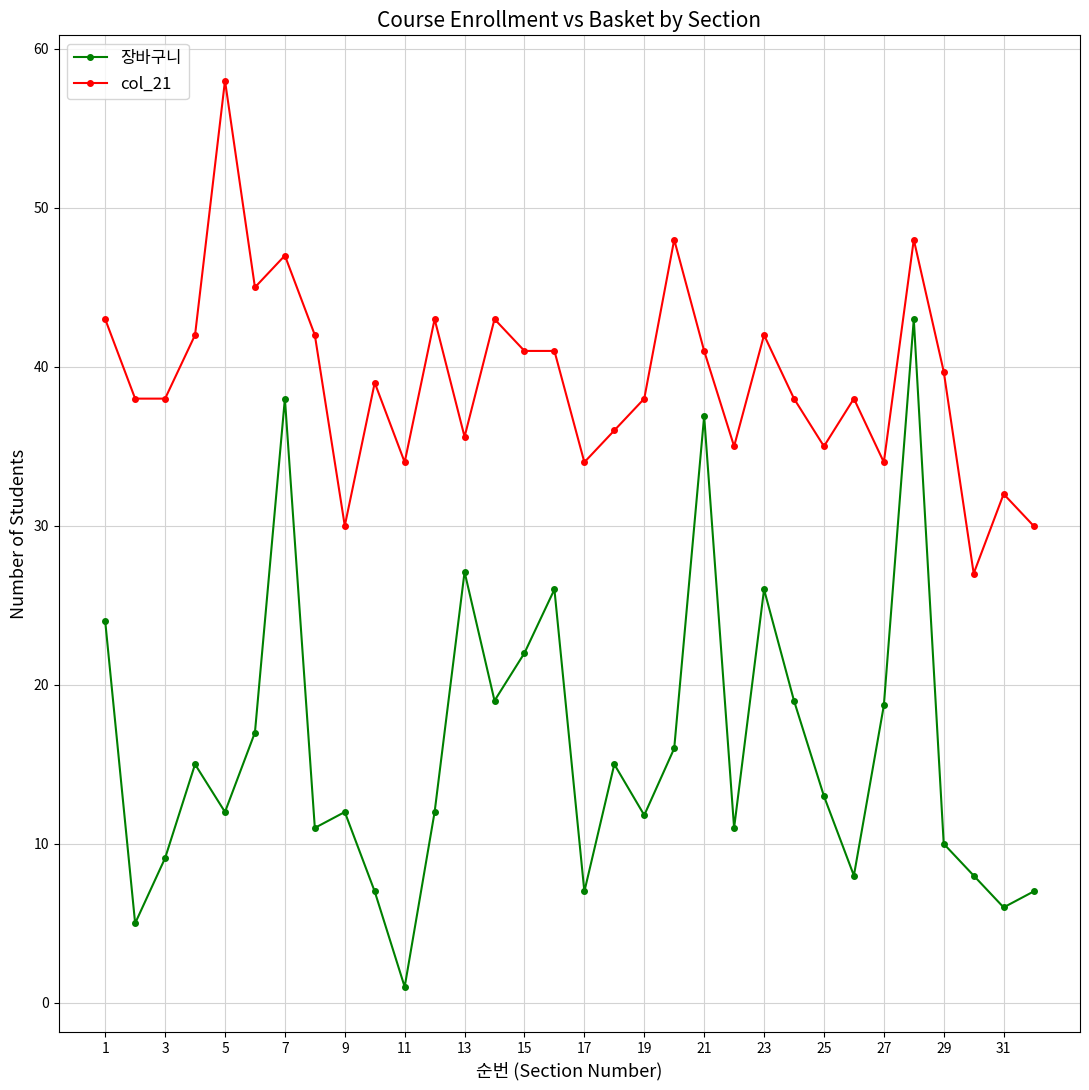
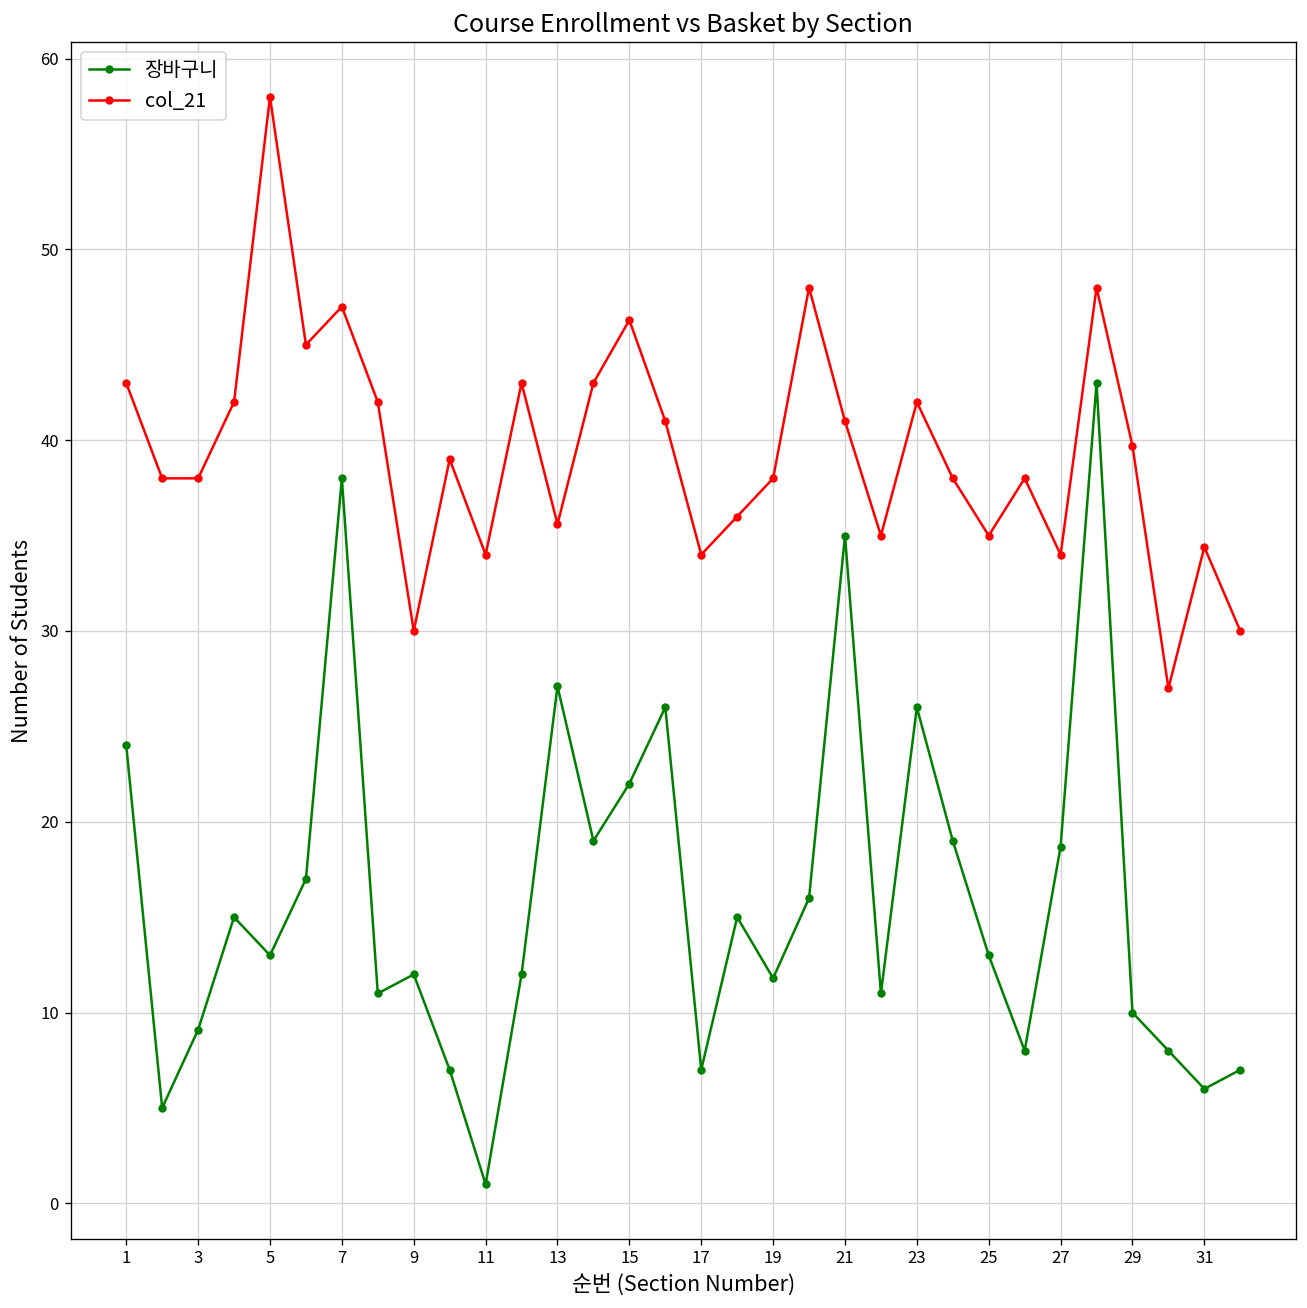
  {
    "장바구니": {
      "1": 24.0,
      "3": 9.1,
-     "5": 12,
+     "5": 13,
      "7": 38.0,
      "9": 12.0,
      "11": 1.0,
      "13": 27.1,
      "15": 22.0,
      "17": 7.0,
      "19": 11.8,
-     "21": 36.9,
+     "21": 35.0,
      "23": 26.0,
      "25": 13.0,
      "27": 18.7,
      "29": 10.0,
      "31": 6.0
    },
    "col_21": {
      "1": 43.0,
      "3": 38.0,
      "5": 58.0,
      "7": 47.0,
      "9": 30.0,
      "11": 34.0,
      "13": 35.6,
-     "15": 41.0,
+     "15": 46.3,
      "17": 34.0,
      "19": 38.0,
      "21": 41.0,
      "23": 42.0,
      "25": 35.0,
      "27": 34.0,
      "29": 39.7,
-     "31": 32.0
+     "31": 34.4
    }
  }
